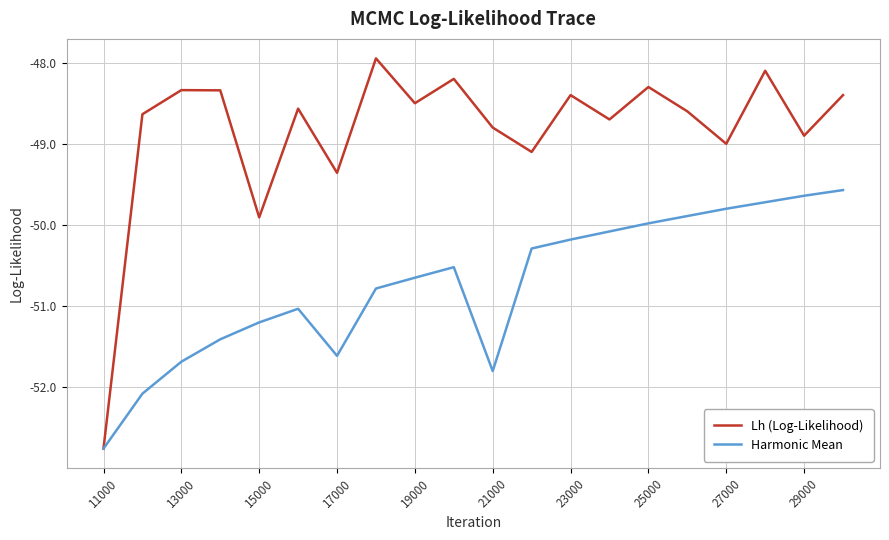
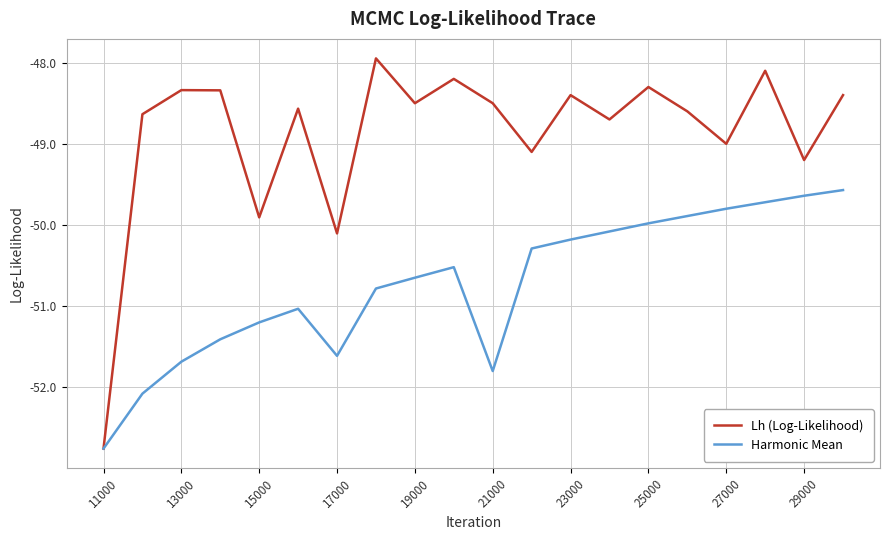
  {
    "Lh (Log-Likelihood)": {
      "13000": -48.3,
      "15000": -49.9,
-     "17000": -49.4,
+     "17000": -50.1,
      "19000": -48.5,
-     "21000": -48.8,
+     "21000": -48.5,
      "23000": -48.4,
      "25000": -48.3,
      "27000": -49.0,
-     "29000": -48.9
+     "29000": -49.2
    },
    "Harmonic Mean": {
      "13000": -51.7,
      "15000": -51.2,
      "17000": -51.6,
      "19000": -50.7,
      "21000": -51.8,
      "23000": -50.2,
      "25000": -50.0,
      "27000": -49.8,
      "29000": -49.6
    }
  }
